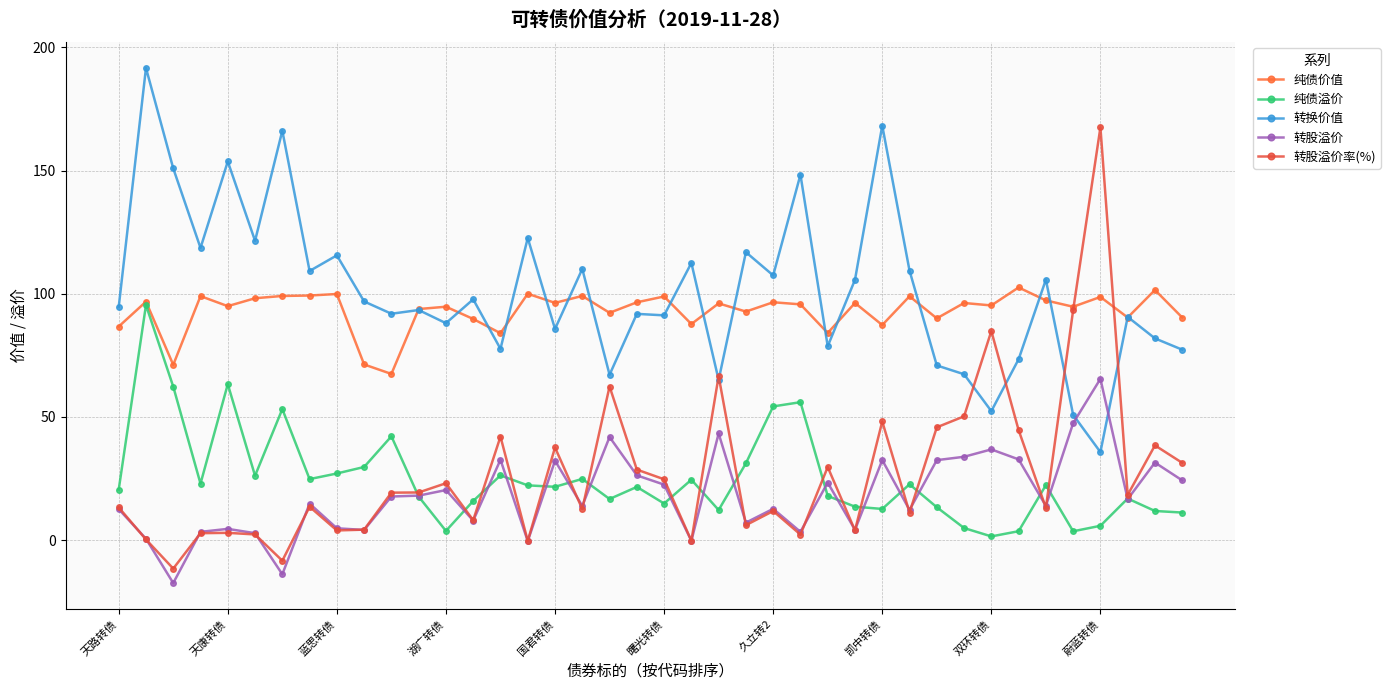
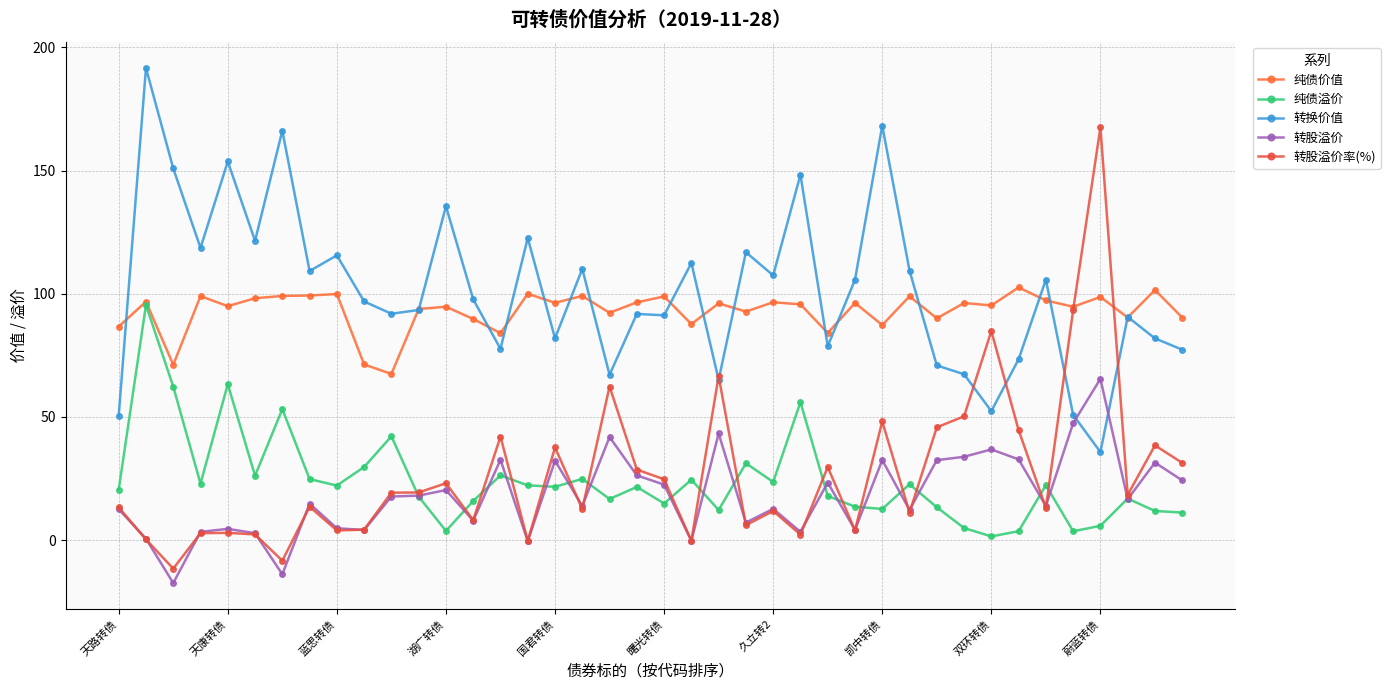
  {
    "纯债溢价": {
      "天路转债": 21,
      "天康转债": 63,
-     "蓝思转债": 27,
+     "蓝思转债": 22,
      "湖广转债": 4,
      "国君转债": 22,
      "曙光转债": 15,
-     "久立转2": 54,
+     "久立转2": 24,
      "凯中转债": 13,
      "双环转债": 2,
      "蔚蓝转债": 6
    },
    "转换价值": {
-     "天路转债": 95,
+     "天路转债": 51,
      "天康转债": 154,
      "蓝思转债": 116,
-     "湖广转债": 88,
-     "国君转债": 86,
+     "湖广转债": 136,
+     "国君转债": 82,
      "曙光转债": 91,
      "久立转2": 107,
      "凯中转债": 168,
      "双环转债": 52,
      "蔚蓝转债": 36
    },
    "转股溢价": {
      "天康转债": 5,
      "湖广转债": 20,
      "国君转债": 32,
      "曙光转债": 23,
      "凯中转债": 33,
      "双环转债": 37,
      "蔚蓝转债": 65
    }
  }
